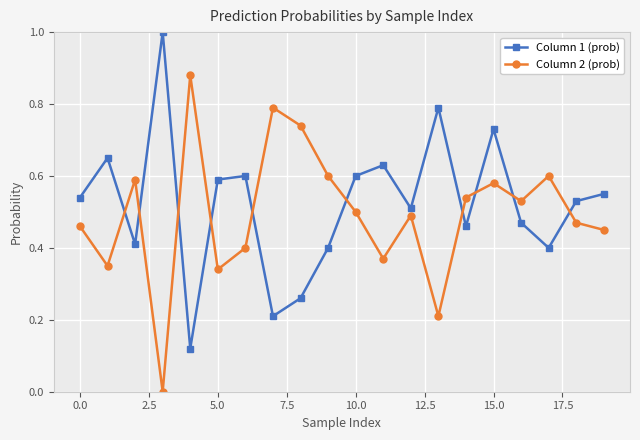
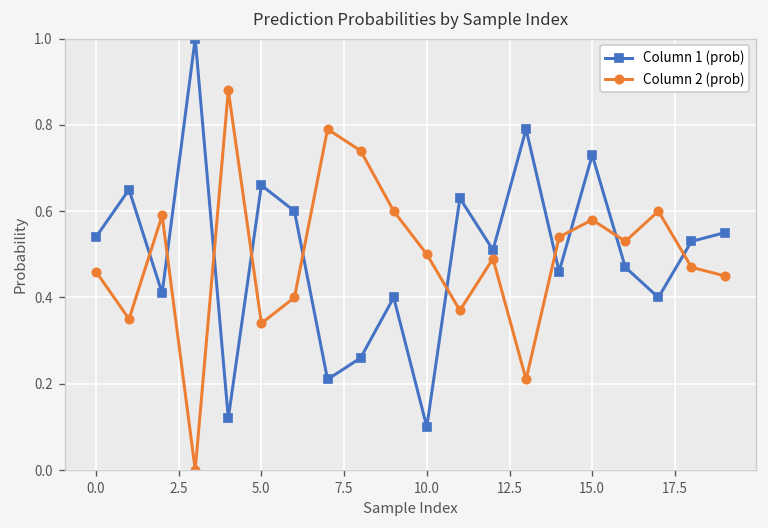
  {
    "Column 1 (prob)": {
      "0.0": 0.54,
-     "5.0": 0.59,
-     "10.0": 0.6,
+     "5.0": 0.66,
+     "10.0": 0.1,
      "15.0": 0.73
    },
    "Column 2 (prob)": {
      "0.0": 0.46,
      "5.0": 0.34,
      "10.0": 0.50,
      "15.0": 0.58
    }
  }
